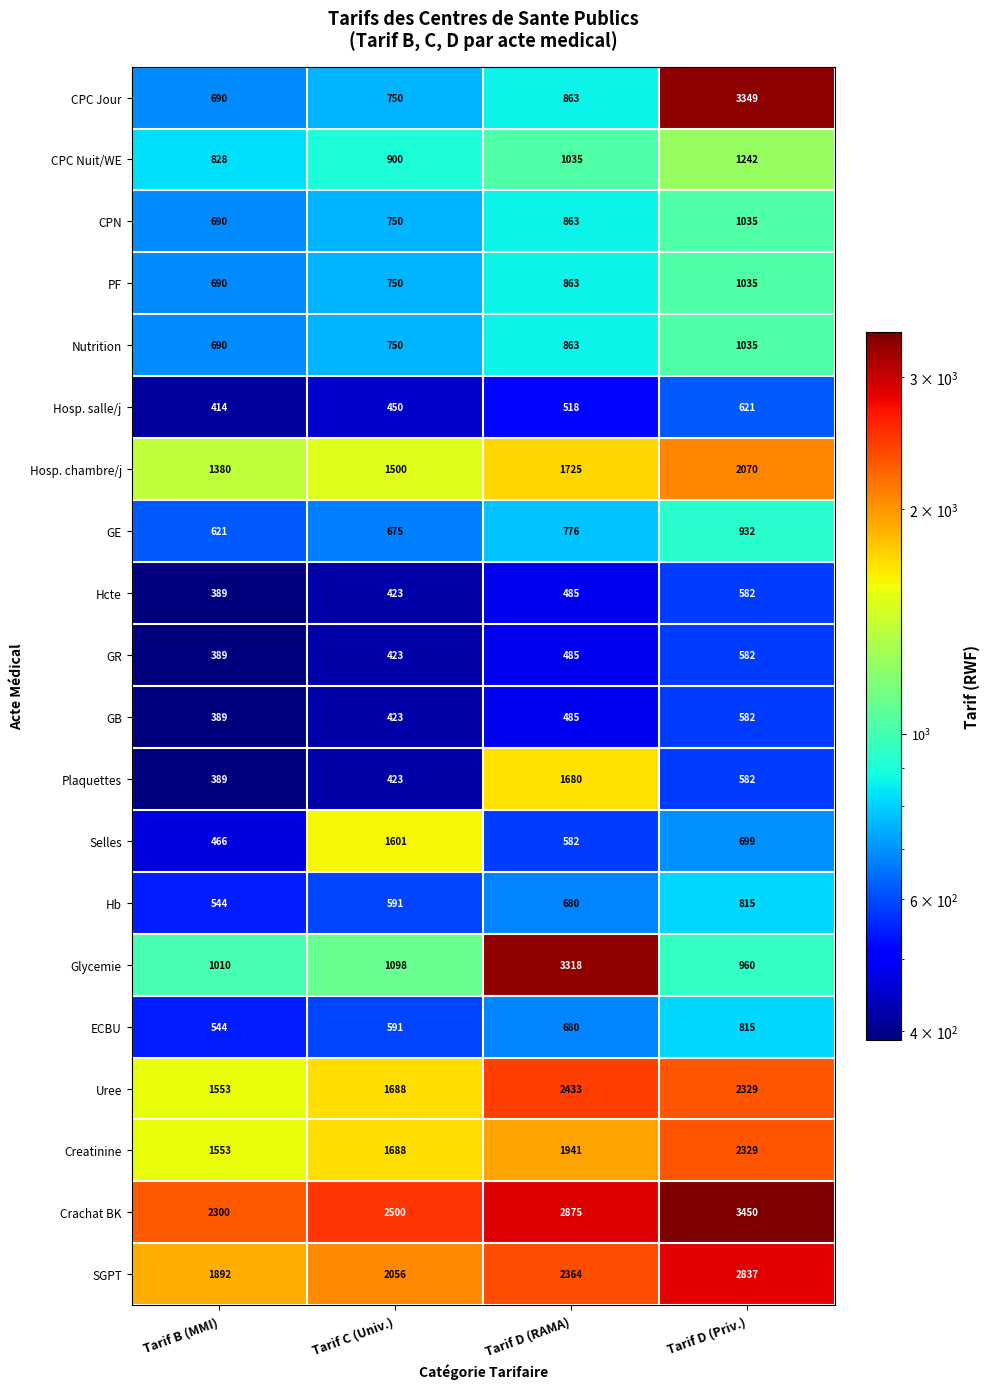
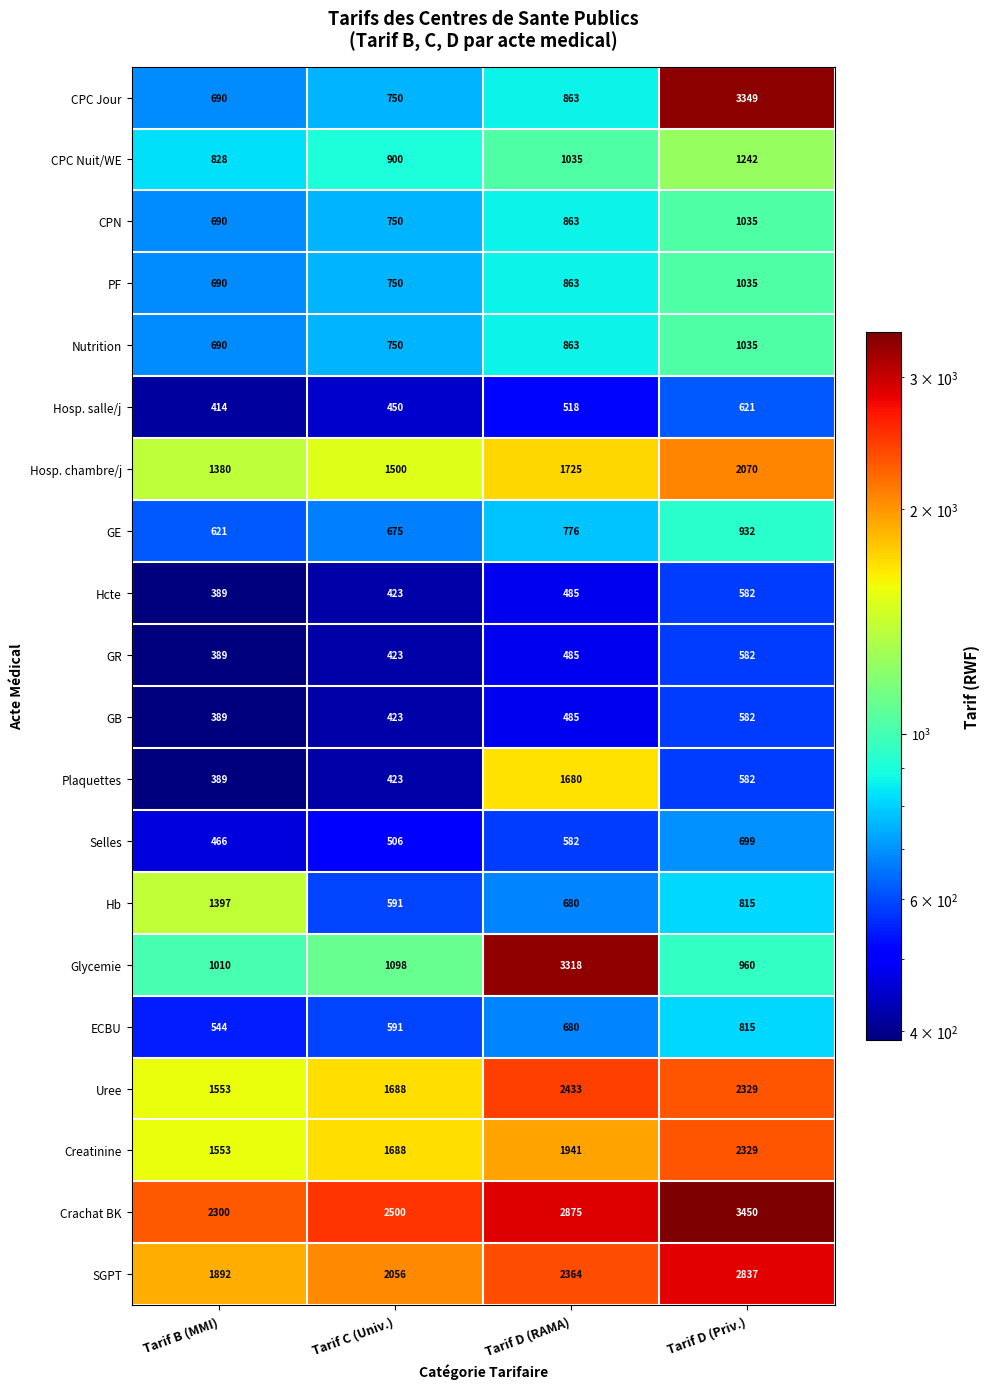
  {
    "CPC Jour": {
      "Tarif B (MMI)": 690,
      "Tarif C (Univ.)": 750,
      "Tarif D (RAMA)": 863,
      "Tarif D (Priv.)": 3349
    },
    "CPC Nuit/WE": {
      "Tarif B (MMI)": 828,
      "Tarif C (Univ.)": 900,
      "Tarif D (RAMA)": 1035,
      "Tarif D (Priv.)": 1242
    },
    "CPN": {
      "Tarif B (MMI)": 690,
      "Tarif C (Univ.)": 750,
      "Tarif D (RAMA)": 863,
      "Tarif D (Priv.)": 1035
    },
    "PF": {
      "Tarif B (MMI)": 690,
      "Tarif C (Univ.)": 750,
      "Tarif D (RAMA)": 863,
      "Tarif D (Priv.)": 1035
    },
    "Nutrition": {
      "Tarif B (MMI)": 690,
      "Tarif C (Univ.)": 750,
      "Tarif D (RAMA)": 863,
      "Tarif D (Priv.)": 1035
    },
    "Hosp. salle/j": {
      "Tarif B (MMI)": 414,
      "Tarif C (Univ.)": 450,
      "Tarif D (RAMA)": 518,
      "Tarif D (Priv.)": 621
    },
    "Hosp. chambre/j": {
      "Tarif B (MMI)": 1380,
      "Tarif C (Univ.)": 1500,
      "Tarif D (RAMA)": 1725,
      "Tarif D (Priv.)": 2070
    },
    "GE": {
      "Tarif B (MMI)": 621,
      "Tarif C (Univ.)": 675,
      "Tarif D (RAMA)": 776,
      "Tarif D (Priv.)": 932
    },
    "Hcte": {
      "Tarif B (MMI)": 389,
      "Tarif C (Univ.)": 423,
      "Tarif D (RAMA)": 485,
      "Tarif D (Priv.)": 582
    },
    "GR": {
      "Tarif B (MMI)": 389,
      "Tarif C (Univ.)": 423,
      "Tarif D (RAMA)": 485,
      "Tarif D (Priv.)": 582
    },
    "GB": {
      "Tarif B (MMI)": 389,
      "Tarif C (Univ.)": 423,
      "Tarif D (RAMA)": 485,
      "Tarif D (Priv.)": 582
    },
    "Plaquettes": {
      "Tarif B (MMI)": 389,
      "Tarif C (Univ.)": 423,
      "Tarif D (RAMA)": 1680,
      "Tarif D (Priv.)": 582
    },
    "Selles": {
      "Tarif B (MMI)": 466,
-     "Tarif C (Univ.)": 1601,
+     "Tarif C (Univ.)": 506,
      "Tarif D (RAMA)": 582,
      "Tarif D (Priv.)": 699
    },
    "Hb": {
-     "Tarif B (MMI)": 544,
+     "Tarif B (MMI)": 1397,
      "Tarif C (Univ.)": 591,
      "Tarif D (RAMA)": 680,
      "Tarif D (Priv.)": 815
    },
    "Glycemie": {
      "Tarif B (MMI)": 1010,
      "Tarif C (Univ.)": 1098,
      "Tarif D (RAMA)": 3318,
      "Tarif D (Priv.)": 960
    },
    "ECBU": {
      "Tarif B (MMI)": 544,
      "Tarif C (Univ.)": 591,
      "Tarif D (RAMA)": 680,
      "Tarif D (Priv.)": 815
    },
    "Uree": {
      "Tarif B (MMI)": 1553,
      "Tarif C (Univ.)": 1688,
      "Tarif D (RAMA)": 2433,
      "Tarif D (Priv.)": 2329
    },
    "Creatinine": {
      "Tarif B (MMI)": 1553,
      "Tarif C (Univ.)": 1688,
      "Tarif D (RAMA)": 1941,
      "Tarif D (Priv.)": 2329
    },
    "Crachat BK": {
      "Tarif B (MMI)": 2300,
      "Tarif C (Univ.)": 2500,
      "Tarif D (RAMA)": 2875,
      "Tarif D (Priv.)": 3450
    },
    "SGPT": {
      "Tarif B (MMI)": 1892,
      "Tarif C (Univ.)": 2056,
      "Tarif D (RAMA)": 2364,
      "Tarif D (Priv.)": 2837
    }
  }
